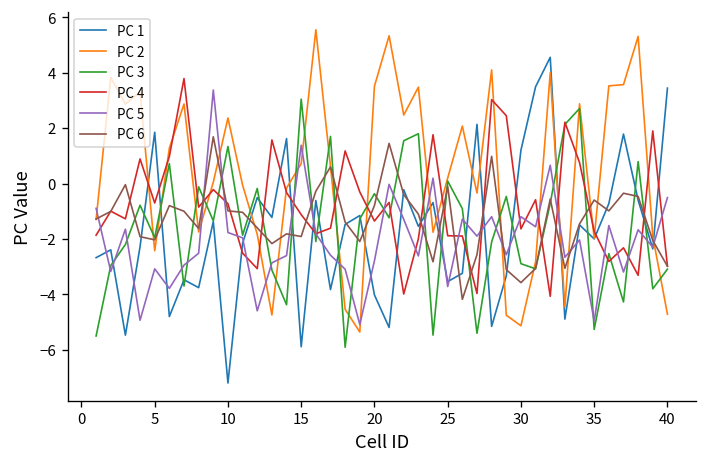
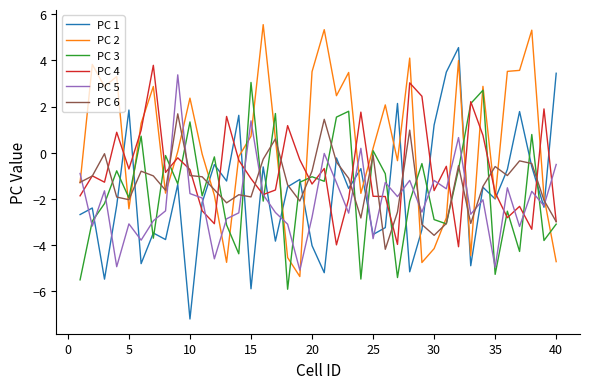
  {
    "PC 1": {
      "5": 1.9,
      "10": -7.2,
      "15": -5.9,
      "20": -4.0,
      "25": -3.5,
      "30": 1.2,
      "40": 3.4
    },
    "PC 2": {
      "5": -2.4,
      "10": 2.4,
      "15": 0.7,
      "20": 3.5,
-     "30": -5.1,
+     "30": -4.1,
      "40": -4.7
    },
    "PC 3": {
      "10": 1.3,
      "15": 3.0,
-     "20": -0.4,
+     "20": -1.0,
      "30": -2.9,
      "35": -5.3
    },
    "PC 4": {
      "5": -0.7,
      "10": -0.7,
      "15": -1.1,
      "20": -1.4,
      "25": -1.9,
      "30": -1.6,
      "35": -1.7
    },
    "PC 5": {
      "5": -3.1,
      "10": -1.8,
      "15": 1.4,
      "20": -2.8,
      "25": -3.7,
      "30": -1.2,
      "35": -5.0,
      "40": -0.5
    },
    "PC 6": {
      "10": -1.0,
      "15": -1.9,
      "20": -0.8,
      "25": -0.1,
      "30": -3.6,
      "35": -0.6
    }
  }
